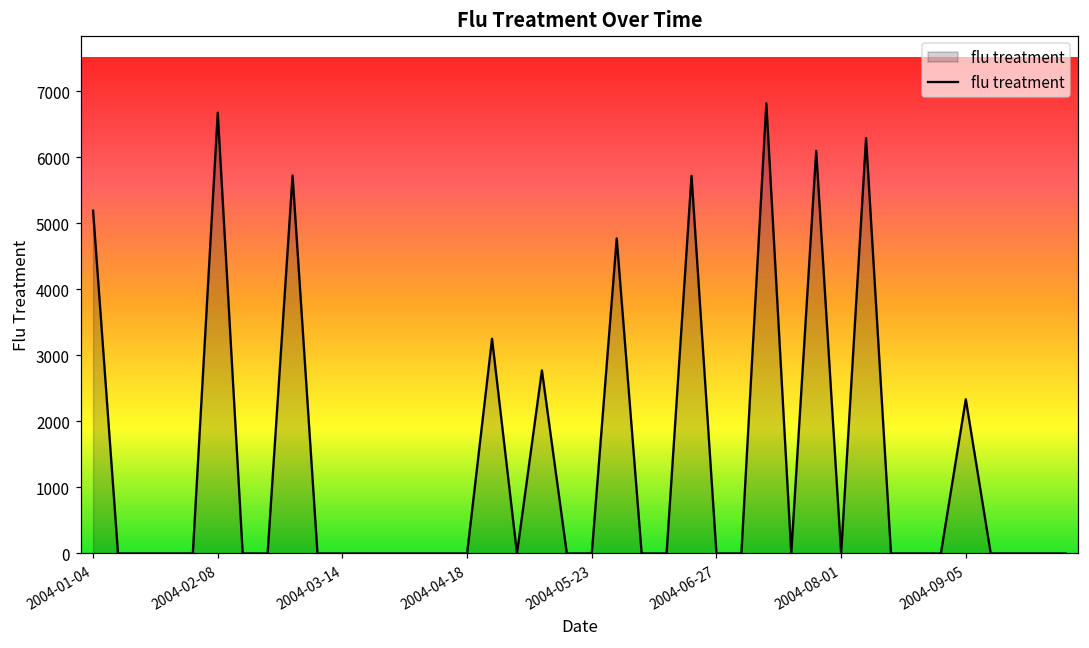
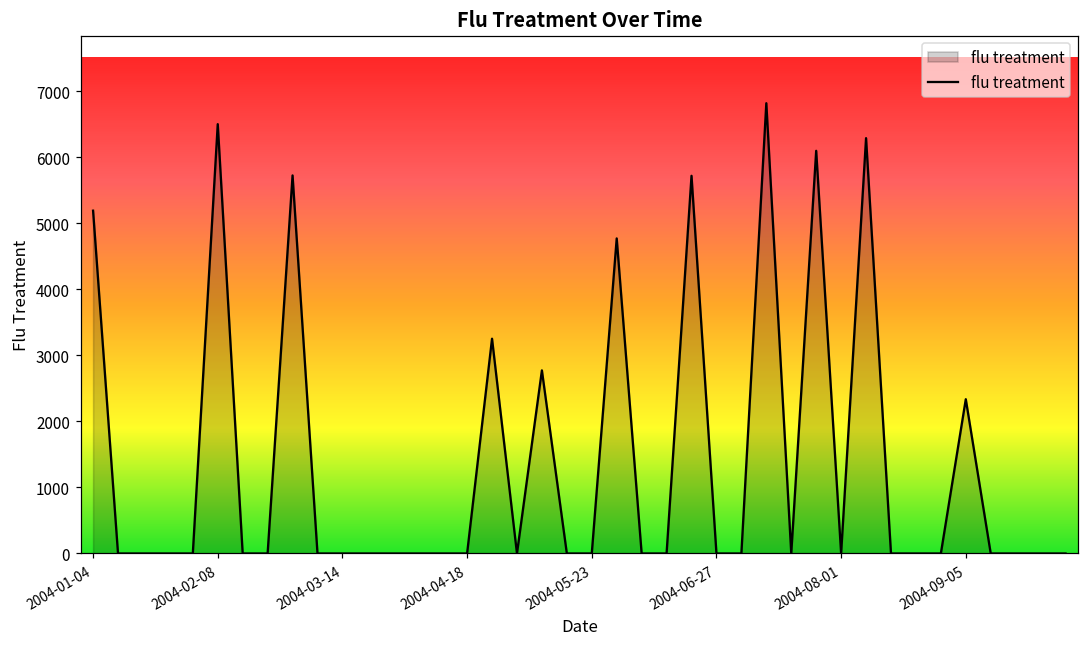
  {
    "2004-01-04": 5200,
-   "2004-02-08": 6700,
+   "2004-02-08": 6500,
    "2004-03-14": 0,
    "2004-04-18": 0,
    "2004-05-23": 0,
    "2004-06-27": 0,
    "2004-08-01": 0,
    "2004-09-05": 2300
  }
